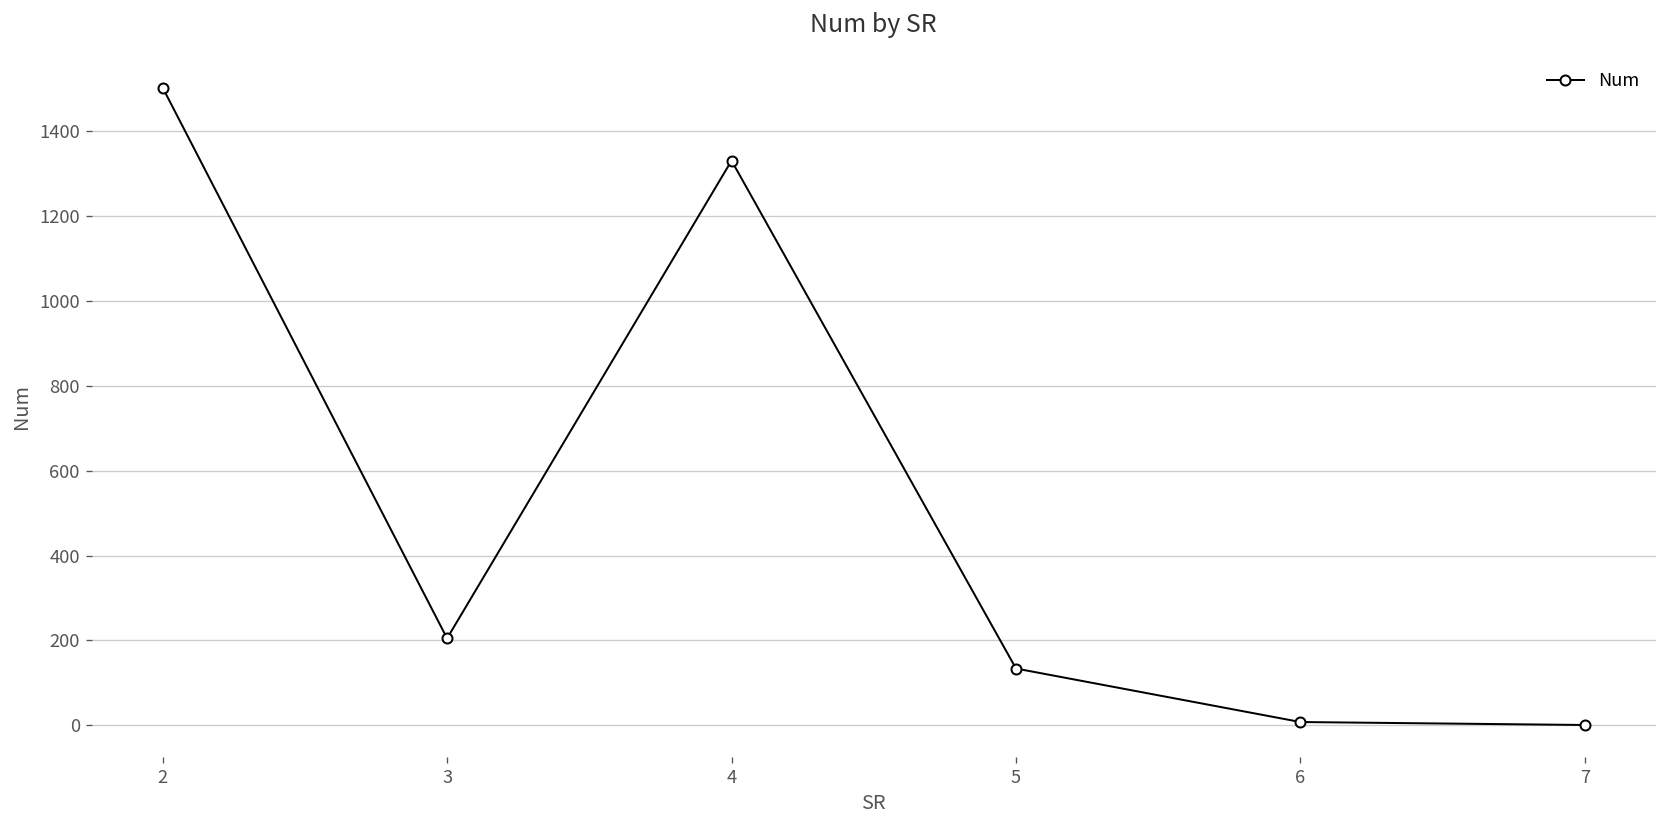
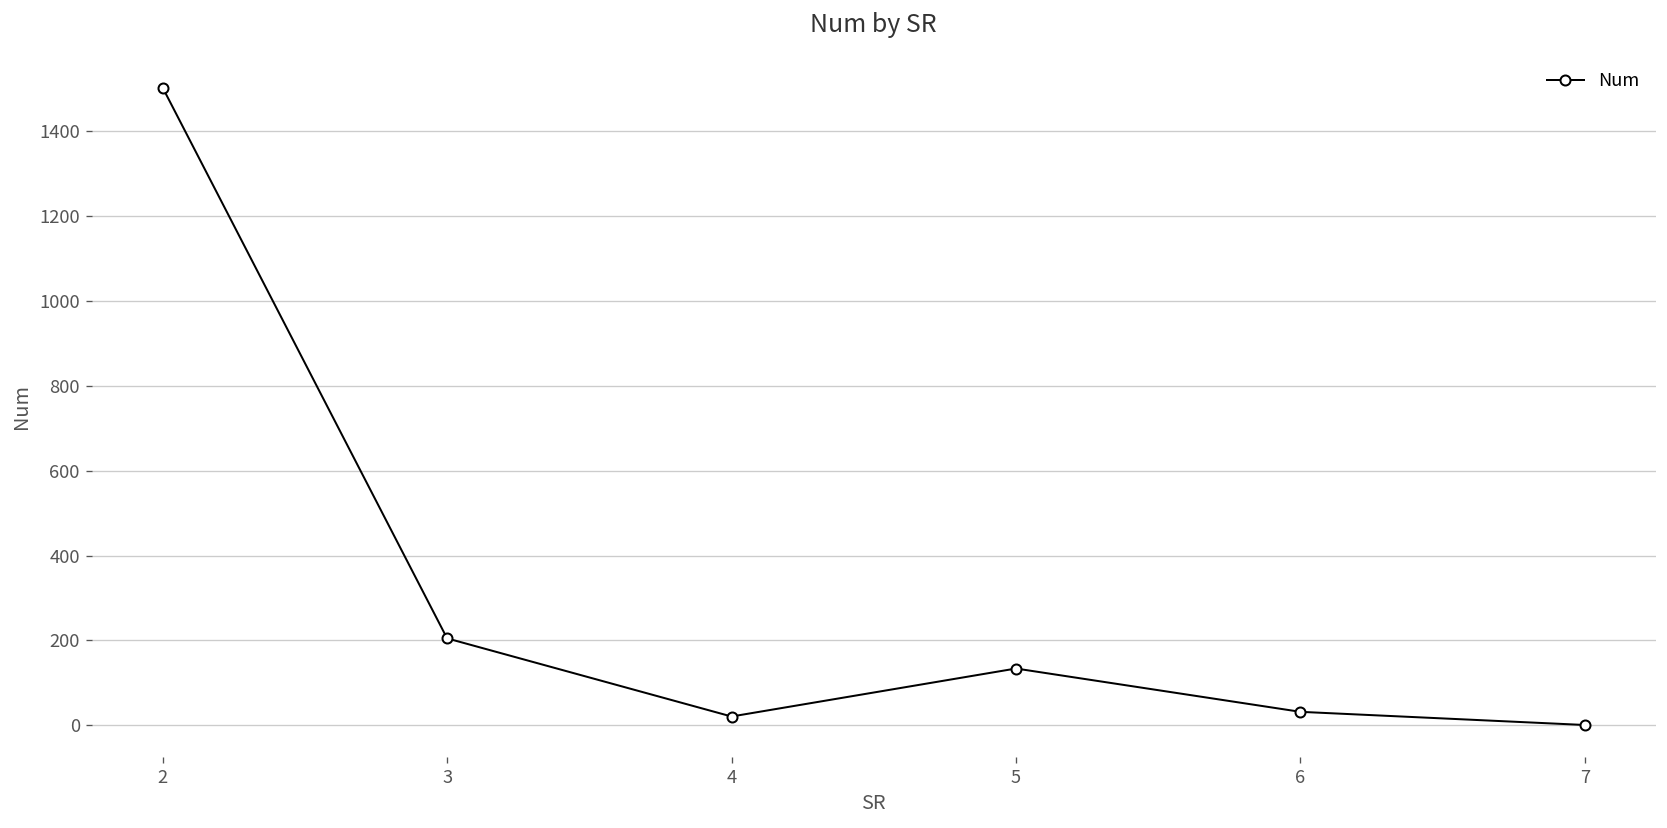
  {
    "2": 1500,
    "3": 210,
-   "4": 1330,
+   "4": 20,
    "5": 130,
-   "6": 10,
+   "6": 30,
    "7": 0
  }
